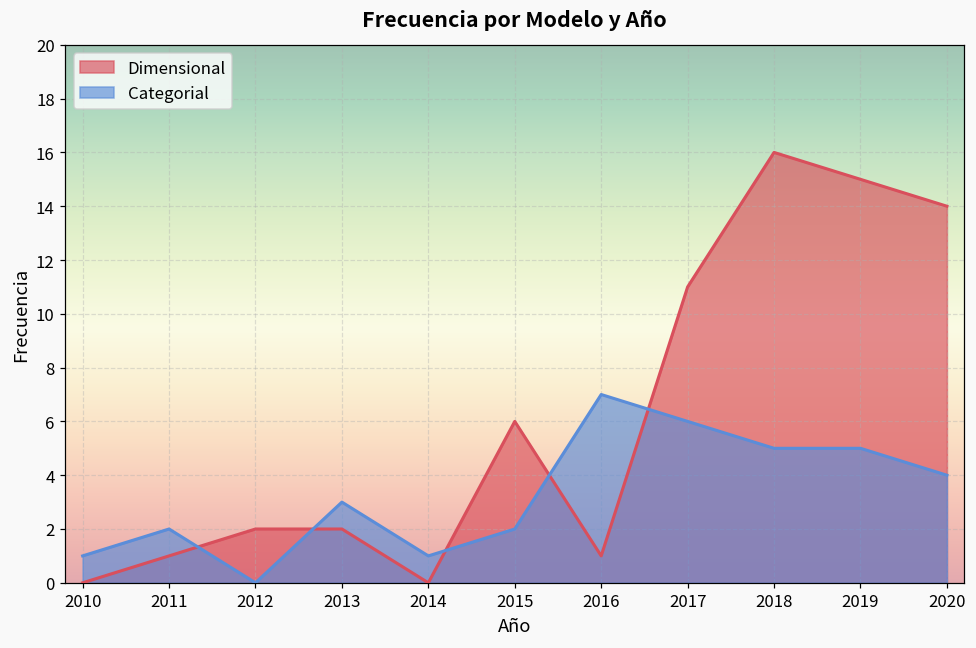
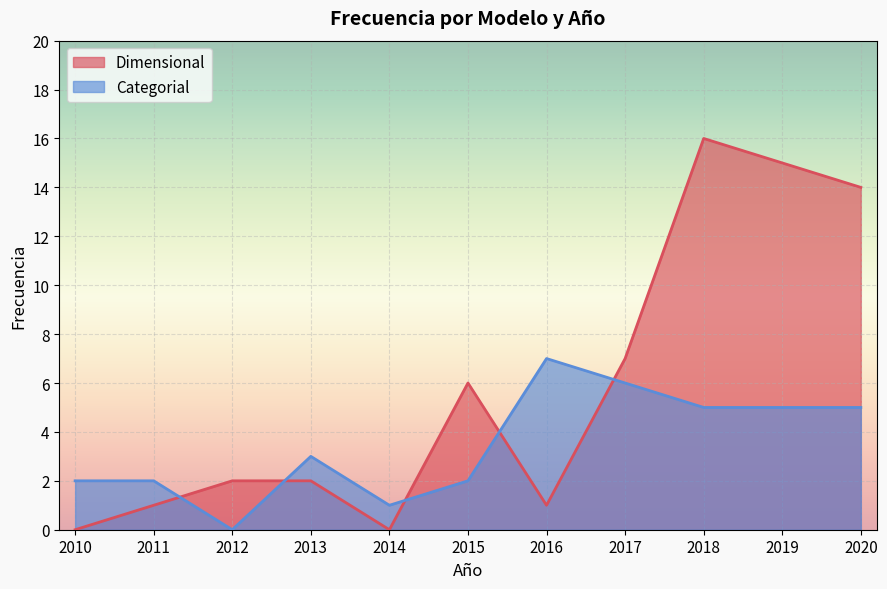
  {
    "Dimensional": {
      "2010": 0,
      "2011": 1,
      "2012": 2,
      "2013": 2,
      "2014": 0,
      "2015": 6,
      "2016": 1,
-     "2017": 11,
+     "2017": 7,
      "2018": 16,
      "2019": 15,
      "2020": 14
    },
    "Categorial": {
-     "2010": 1,
+     "2010": 2,
      "2011": 2,
      "2012": 0,
      "2013": 3,
      "2014": 1,
      "2015": 2,
      "2016": 7,
      "2017": 6,
      "2018": 5,
      "2019": 5,
-     "2020": 4
+     "2020": 5
    }
  }
